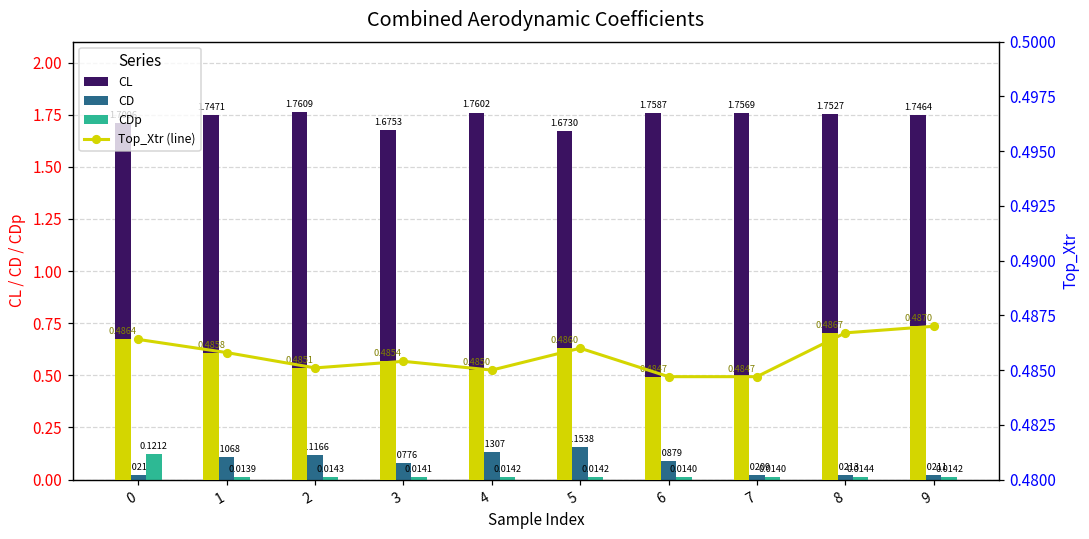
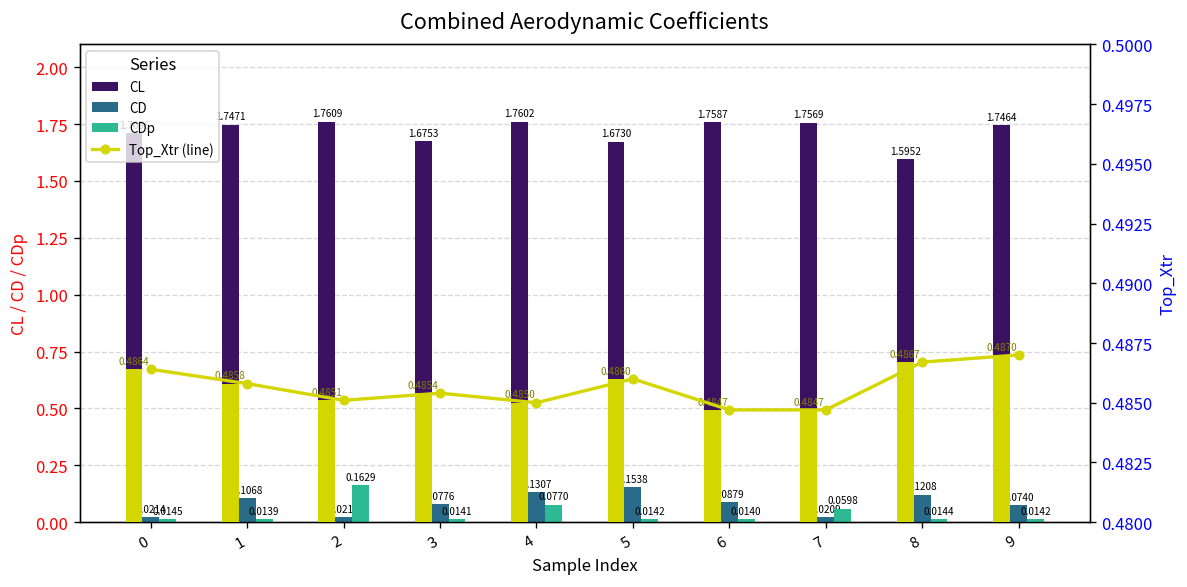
  {
    "CL": {
      "2": 1.7609,
      "3": 1.6753,
      "4": 1.7602,
      "5": 1.6730,
      "6": 1.7587,
      "7": 1.7569,
-     "8": 1.7527,
+     "8": 1.5952,
      "9": 1.7464
    },
    "CD": {
      "1": 0.1068,
-     "2": 0.1166,
+     "2": 0.0212,
      "3": 0.0776,
      "4": 0.1307,
      "5": 0.1538,
      "6": 0.0879,
      "7": 0.0209,
-     "8": 0.0213,
-     "9": 0.0211
+     "8": 0.1208,
+     "9": 0.0740
    },
    "CDp": {
-     "0": 0.1212,
+     "0": 0.0145,
      "1": 0.0139,
-     "2": 0.0143,
+     "2": 0.1629,
      "3": 0.0141,
-     "4": 0.0142,
+     "4": 0.0770,
      "5": 0.0142,
      "6": 0.0140,
-     "7": 0.0140,
+     "7": 0.0598,
      "8": 0.0144,
      "9": 0.0142
    }
  }
